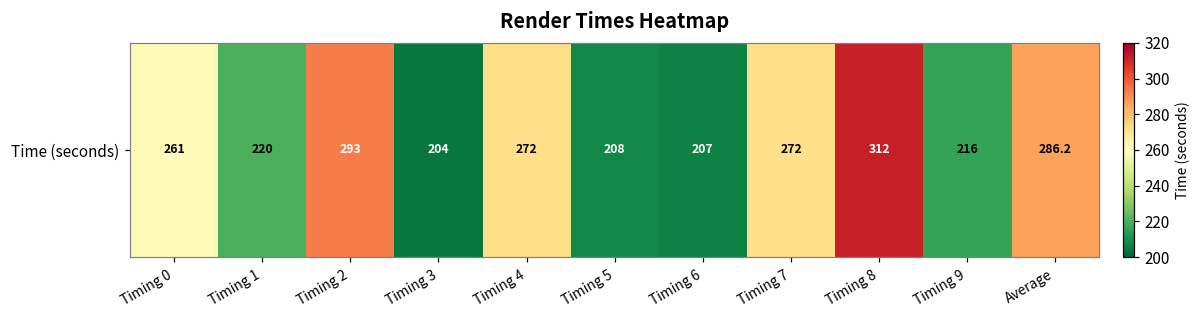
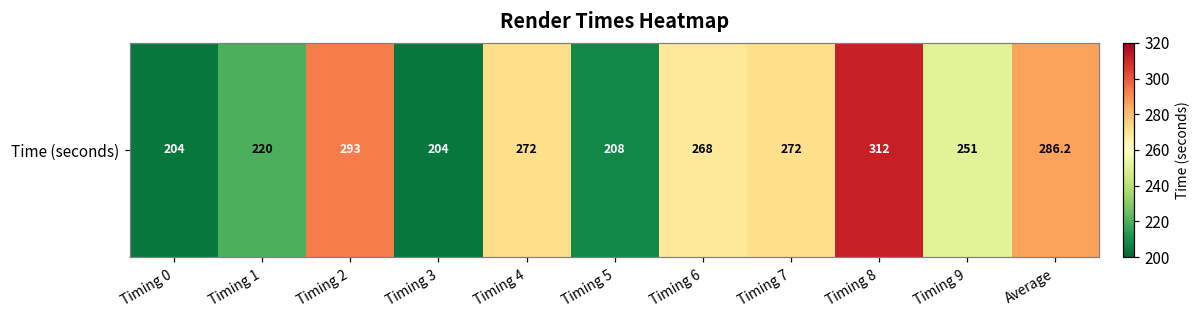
  {
    "Time (seconds)": {
-     "Timing 0": 261,
+     "Timing 0": 204,
      "Timing 1": 220,
      "Timing 2": 293,
      "Timing 3": 204,
      "Timing 4": 272,
      "Timing 5": 208,
-     "Timing 6": 207,
+     "Timing 6": 268,
      "Timing 7": 272,
      "Timing 8": 312,
-     "Timing 9": 216,
+     "Timing 9": 251,
      "Average": 286.2
    }
  }
